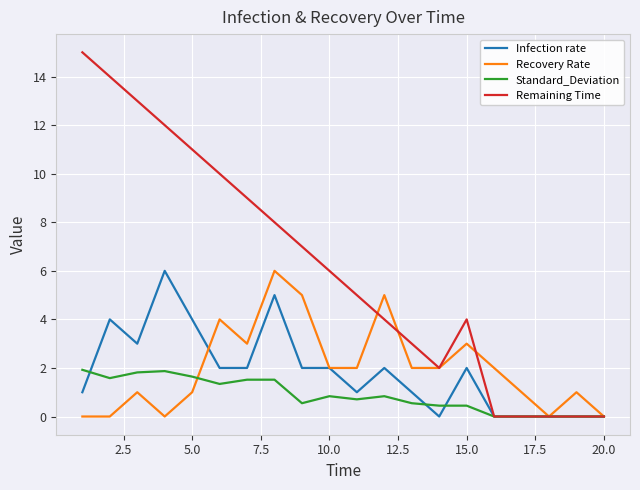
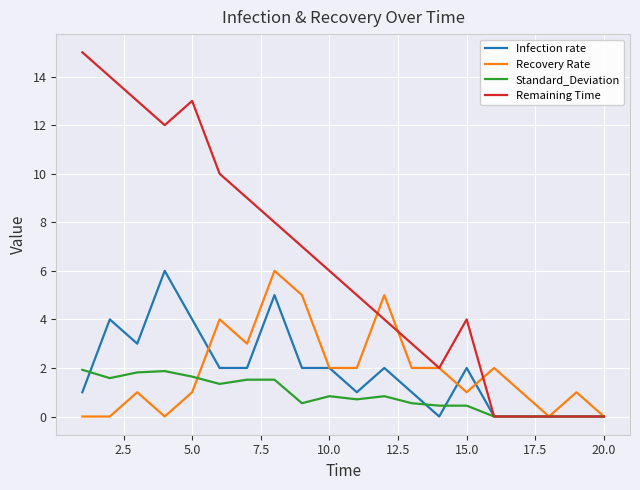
  {
    "Infection rate": {
      "5.0": 4,
      "15.0": 2
    },
    "Recovery Rate": {
      "5.0": 1,
-     "15.0": 3
+     "15.0": 1
    },
    "Standard_Deviation": {
      "5.0": 1.6,
      "10.0": 0.8,
      "15.0": 0.4
    },
    "Remaining Time": {
-     "5.0": 11,
+     "5.0": 13,
      "10.0": 6,
      "15.0": 4
    }
  }
